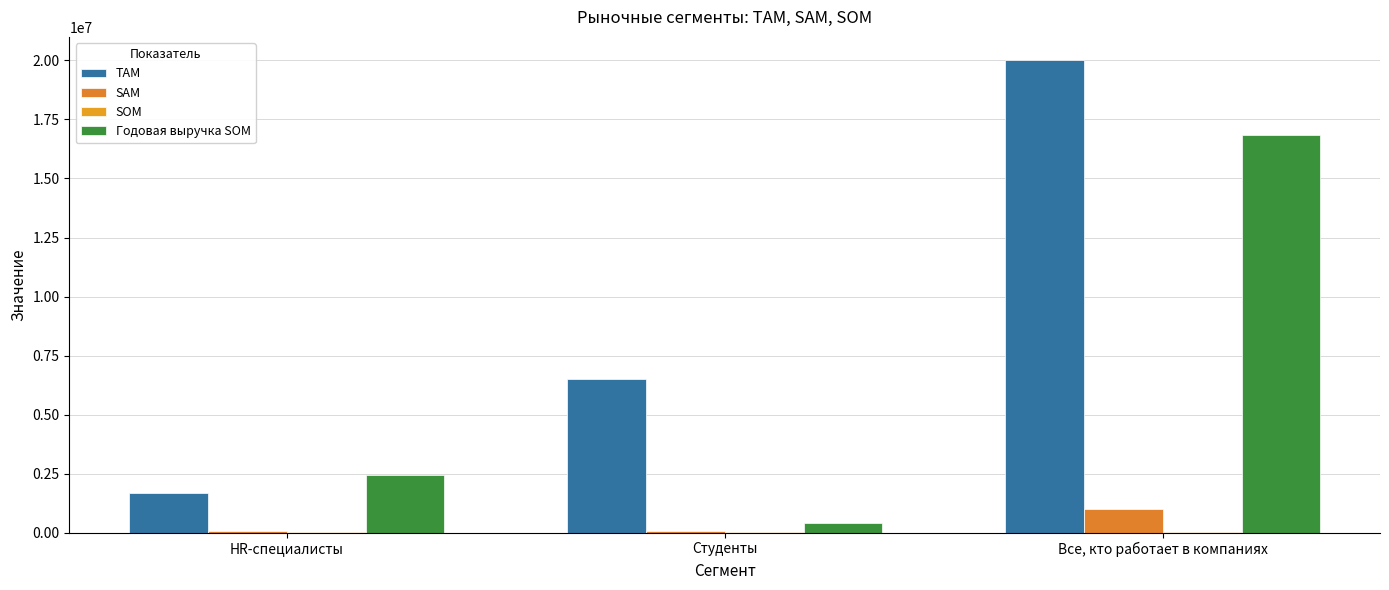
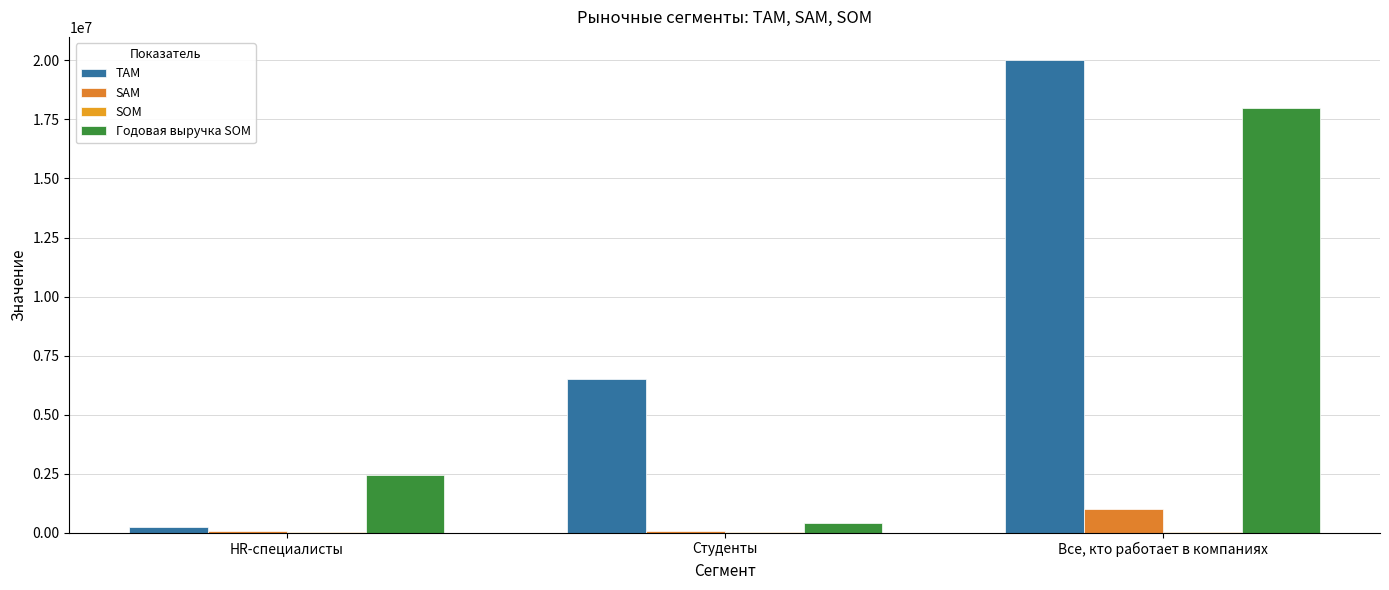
  {
    "TAM": {
-     "HR-специалисты": 1700000,
+     "HR-специалисты": 200000,
      "Студенты": 6500000,
      "Все, кто работает в компаниях": 20000000
    },
    "Годовая выручка SOM": {
      "HR-специалисты": 2400000,
      "Студенты": 400000,
-     "Все, кто работает в компаниях": 16900000
+     "Все, кто работает в компаниях": 18000000
    }
  }
